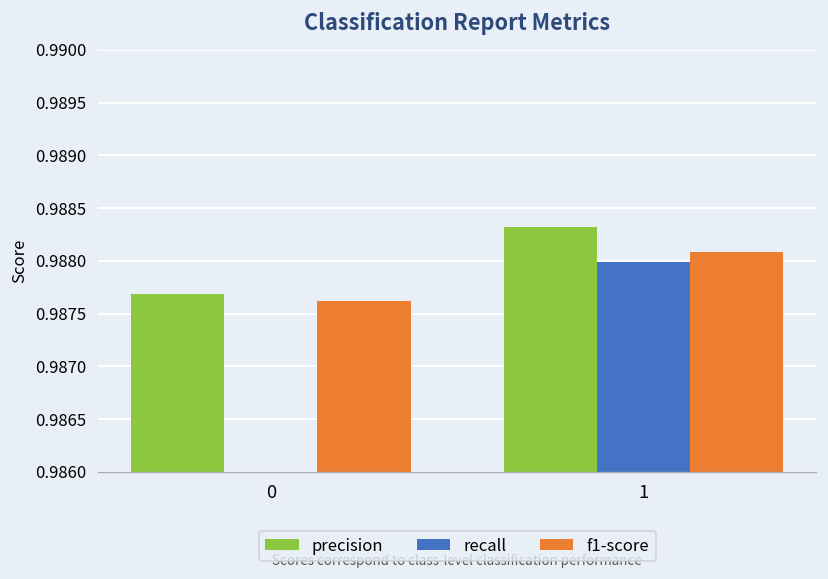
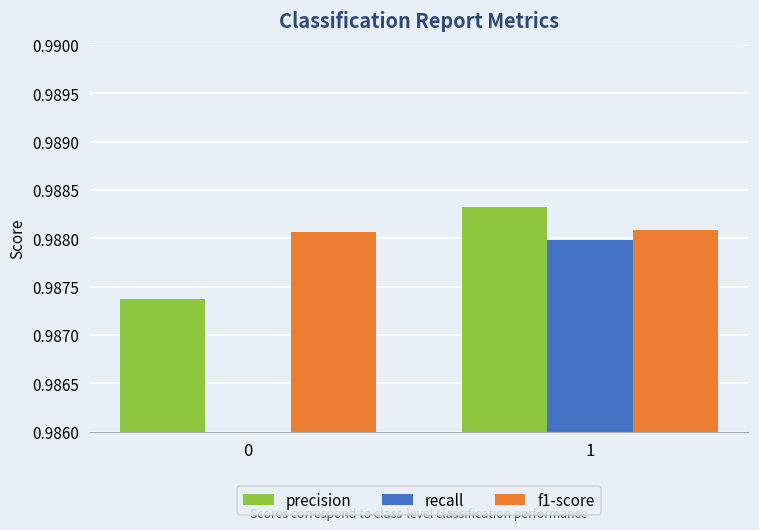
  {
    "precision": {
-     "0": 0.9877,
+     "0": 0.9874,
      "1": 0.9883
    },
    "recall": {
      "1": 0.9880
    },
    "f1-score": {
-     "0": 0.9876,
+     "0": 0.9881,
      "1": 0.9881
    }
  }
